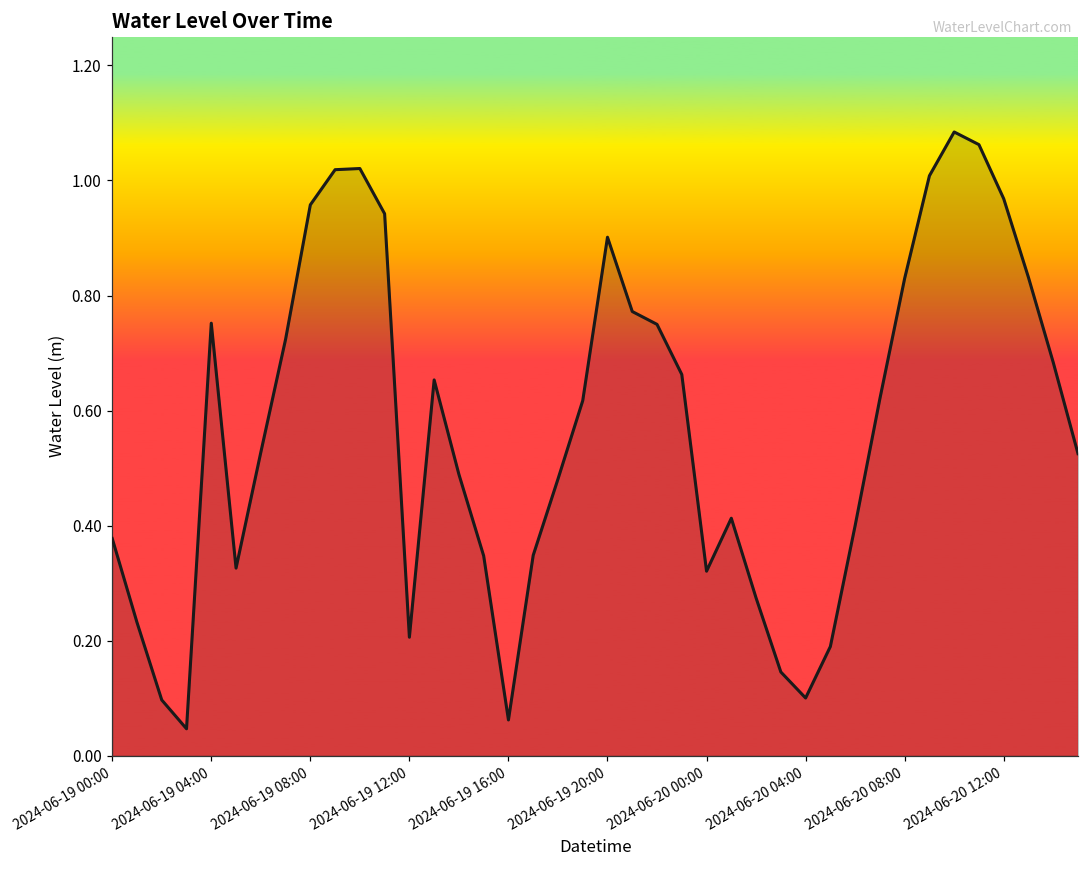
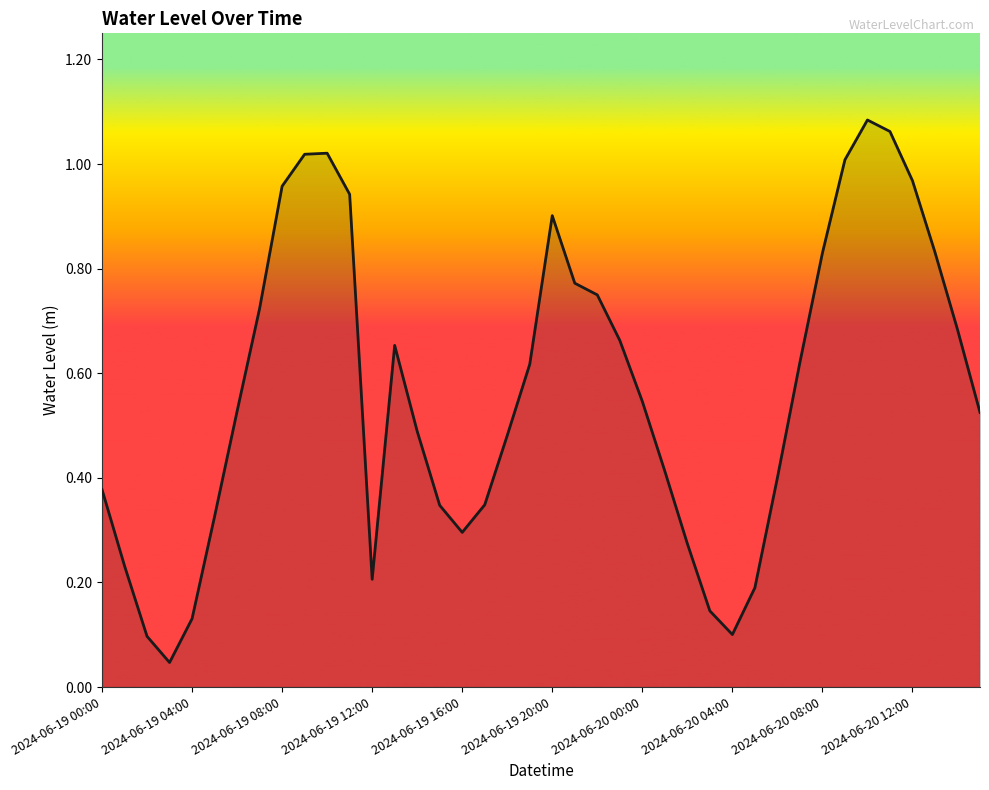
  {
    "2024-06-19 00:00": 0.38,
-   "2024-06-19 04:00": 0.75,
+   "2024-06-19 04:00": 0.13,
    "2024-06-19 08:00": 0.96,
    "2024-06-19 12:00": 0.21,
-   "2024-06-19 16:00": 0.06,
+   "2024-06-19 16:00": 0.30,
    "2024-06-19 20:00": 0.90,
-   "2024-06-20 00:00": 0.32,
+   "2024-06-20 00:00": 0.55,
    "2024-06-20 04:00": 0.10,
    "2024-06-20 08:00": 0.83,
    "2024-06-20 12:00": 0.97
  }
